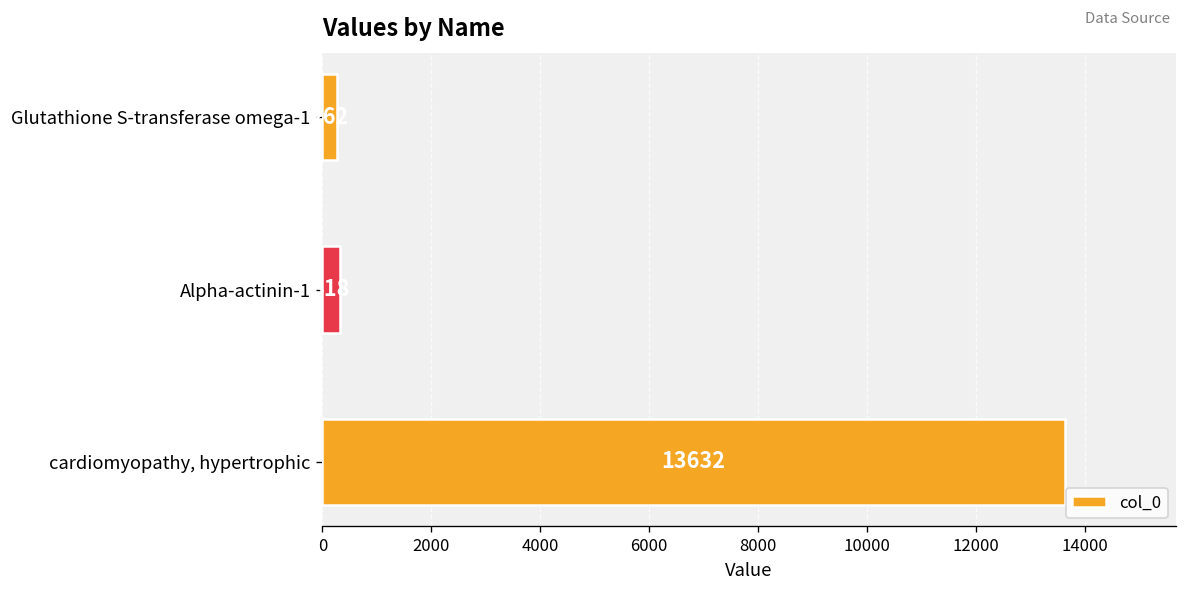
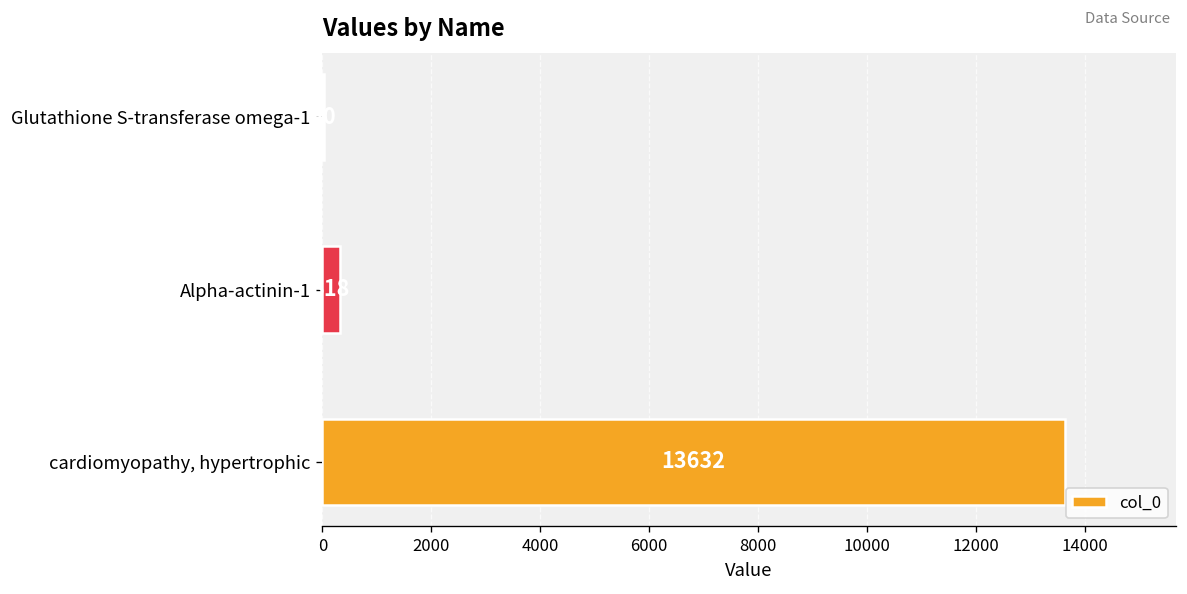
  {
-   "Glutathione S-transferase omega-1": 300,
+   "Glutathione S-transferase omega-1": 0,
    "Alpha-actinin-1": 300
  }
